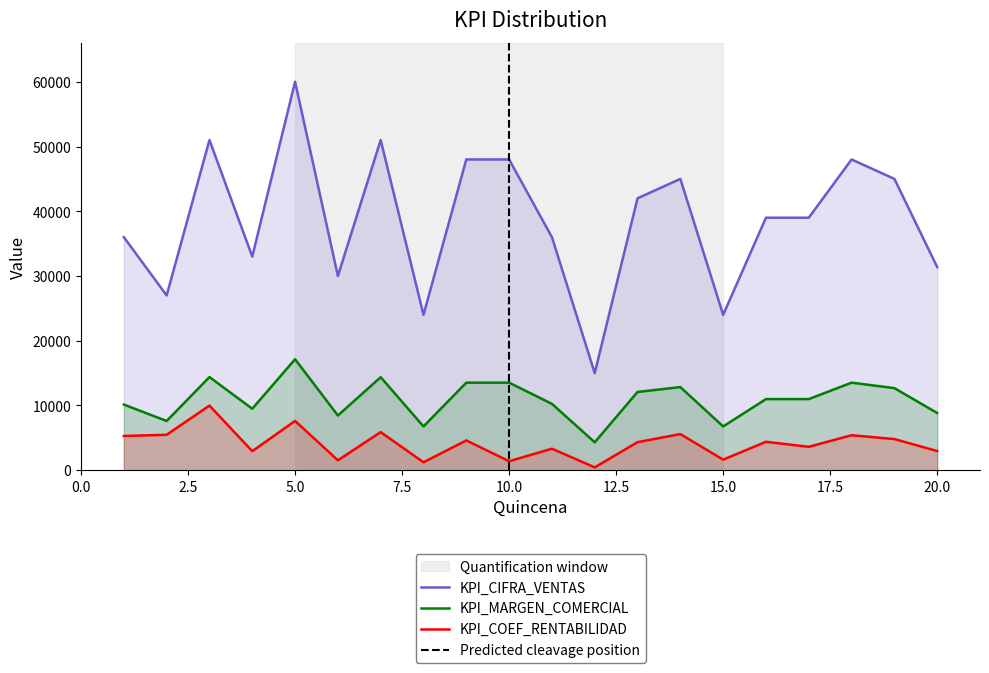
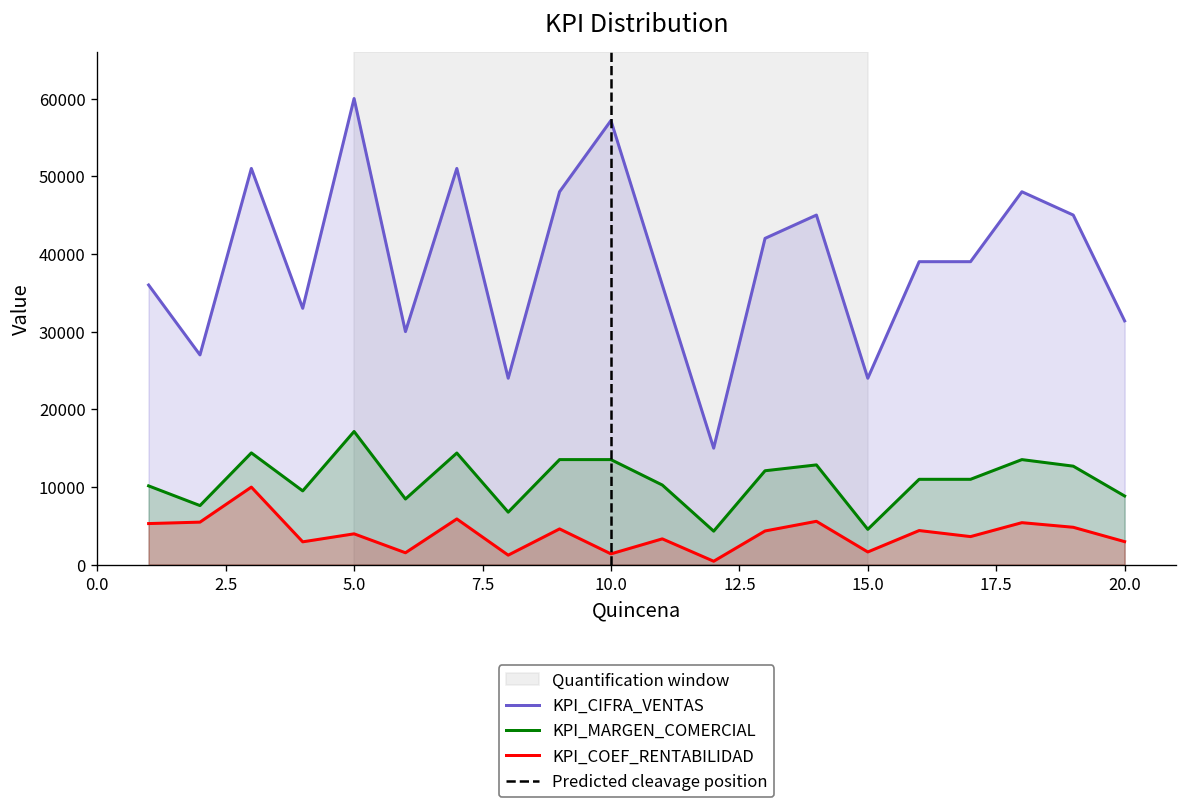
  {
    "KPI_CIFRA_VENTAS": {
      "5.0": 60000,
-     "10.0": 48000,
+     "10.0": 57000,
      "15.0": 24000,
      "20.0": 31000
    },
    "KPI_MARGEN_COMERCIAL": {
      "5.0": 17000,
      "10.0": 14000,
-     "15.0": 7000,
+     "15.0": 5000,
      "20.0": 9000
    },
    "KPI_COEF_RENTABILIDAD": {
-     "5.0": 8000,
+     "5.0": 4000,
      "10.0": 1000,
      "15.0": 2000,
      "20.0": 3000
    }
  }
